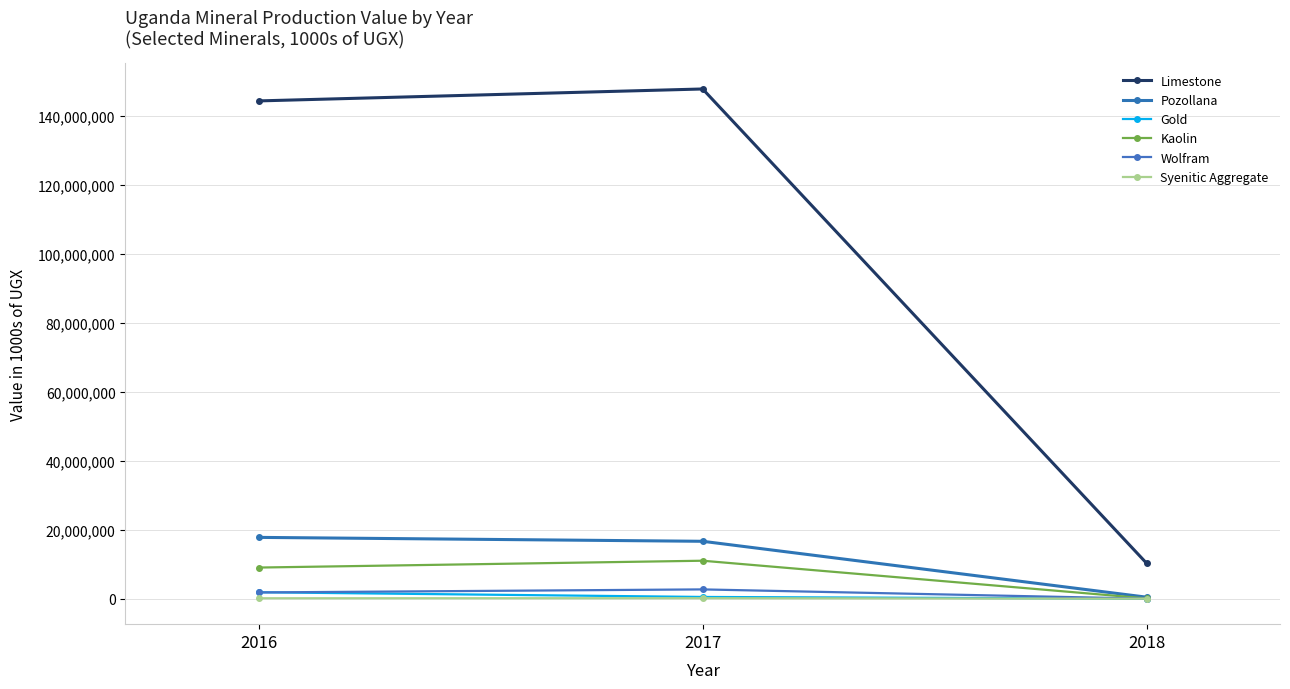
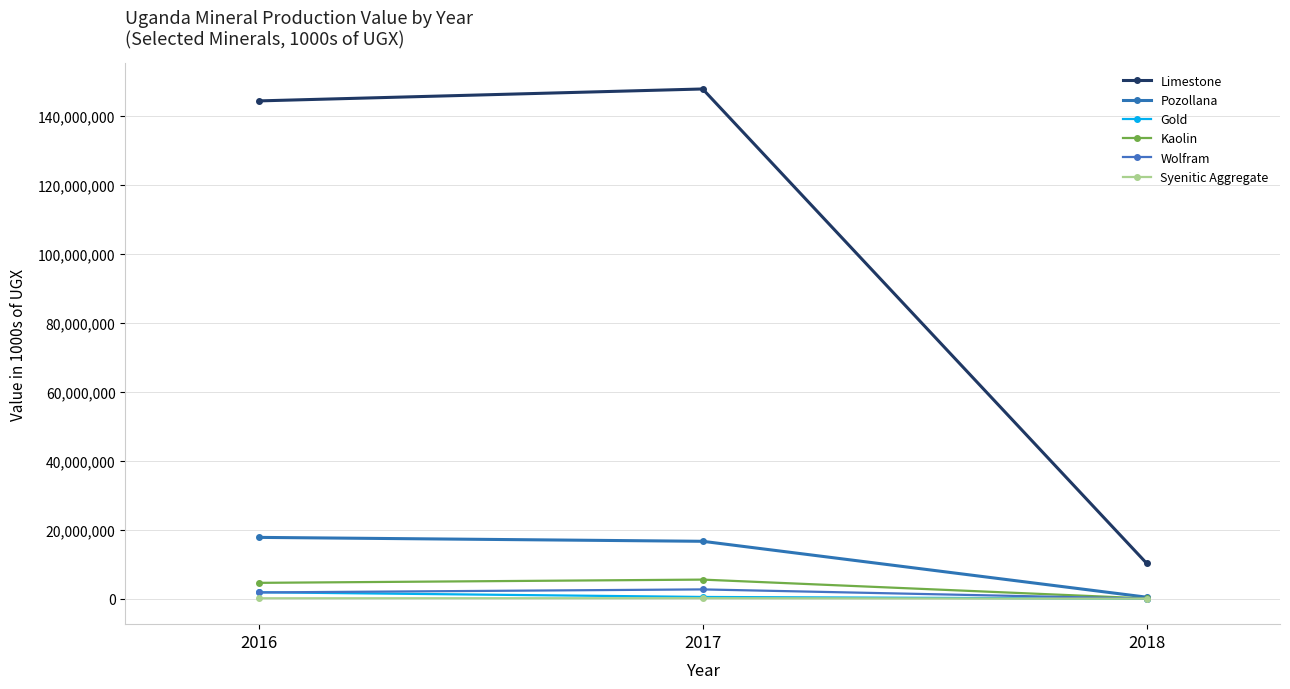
  {
    "Limestone": {
      "2016": "144,000,000",
      "2017": "148,000,000",
      "2018": "10,000,000"
    },
    "Kaolin": {
-     "2016": "9,000,000",
-     "2017": "11,000,000"
+     "2016": "5,000,000",
+     "2017": "6,000,000"
    },
    "Syenitic Aggregate": {
      "2016": "0"
    }
  }
